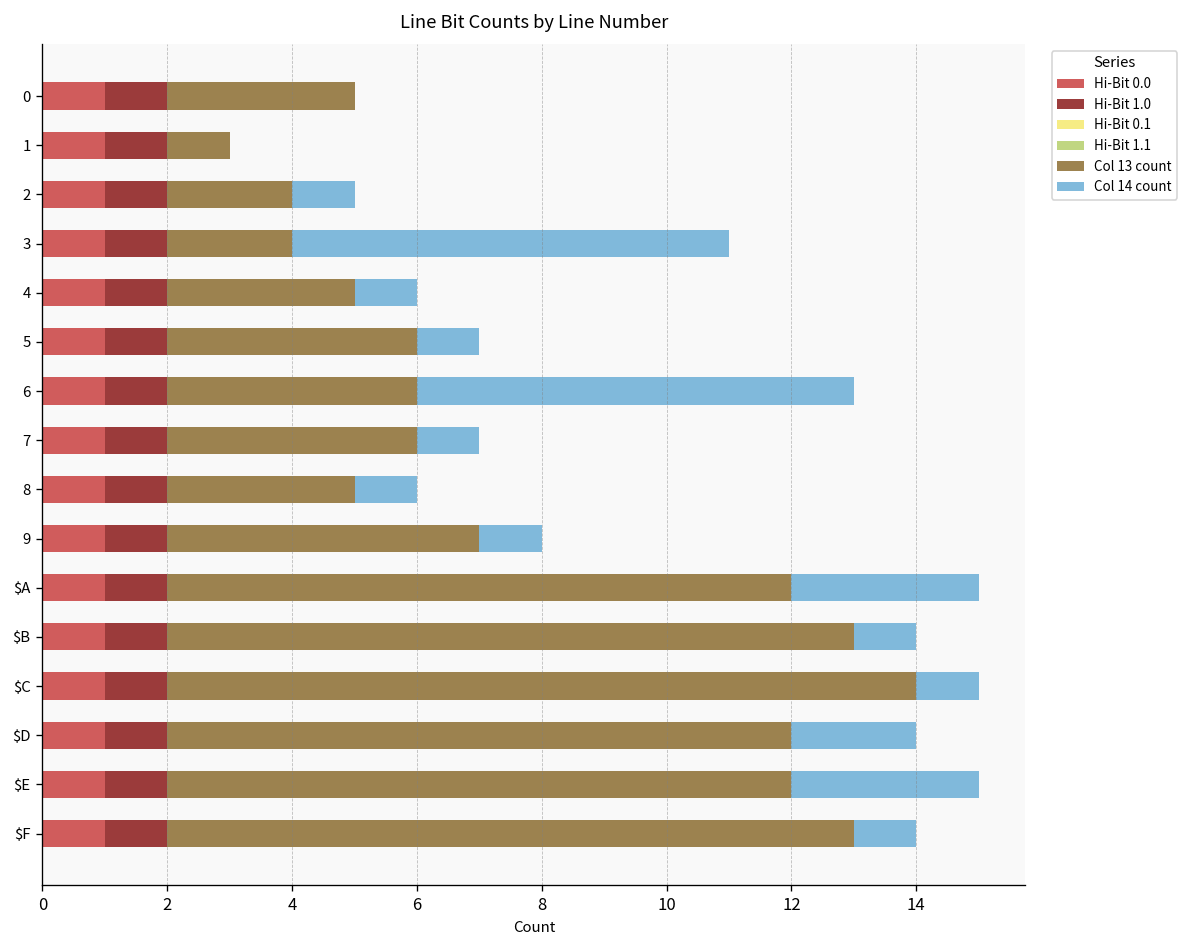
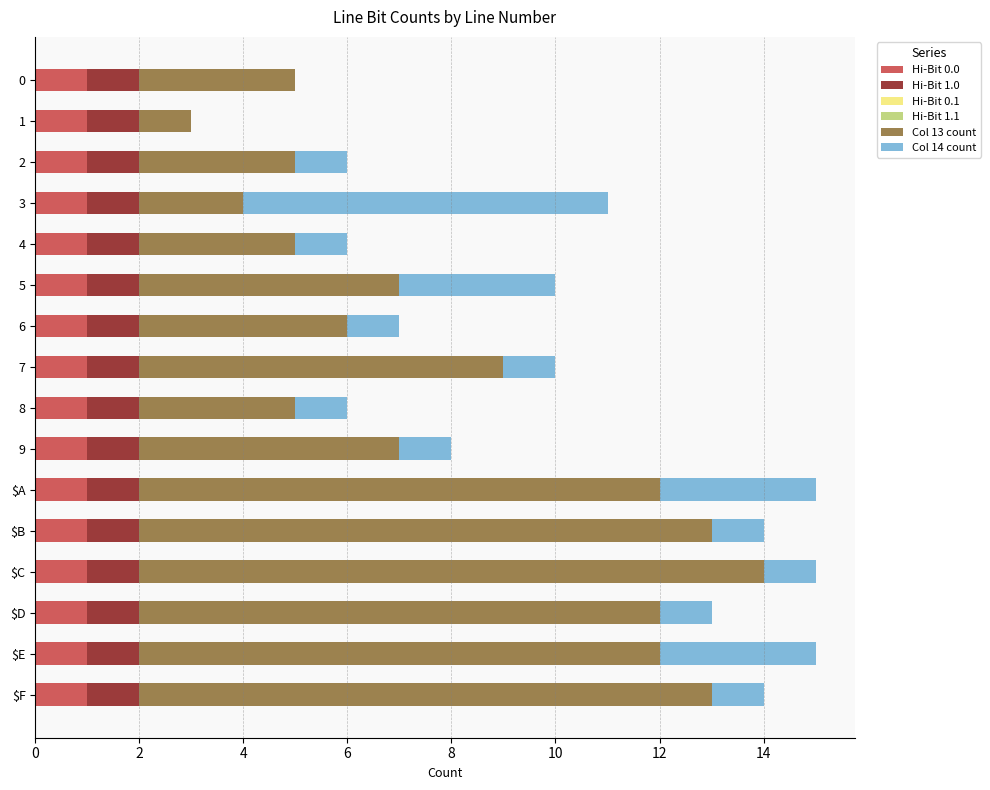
  {
    "Hi-Bit 0.0": {
      "0": 1,
      "1": 1,
      "2": 1,
      "3": 1,
      "4": 1,
      "5": 1,
      "6": 1,
      "7": 1,
      "8": 1,
      "9": 1,
      "$A": 1,
      "$B": 1,
      "$C": 1,
      "$D": 1,
      "$E": 1,
      "$F": 1
    },
    "Col 13 count": {
      "0": 3,
      "1": 1,
-     "2": 2,
+     "2": 3,
      "3": 2,
      "4": 3,
-     "5": 4,
+     "5": 5,
      "6": 4,
-     "7": 4,
+     "7": 7,
      "8": 3,
      "9": 5,
      "$A": 10,
      "$B": 11,
      "$C": 12,
      "$D": 10,
      "$E": 10,
      "$F": 11
    },
    "Col 14 count": {
      "0": 0,
      "1": 0,
      "2": 1,
      "3": 7,
      "4": 1,
-     "5": 1,
-     "6": 7,
+     "5": 3,
+     "6": 1,
      "7": 1,
      "8": 1,
      "9": 1,
      "$A": 3,
      "$B": 1,
      "$C": 1,
-     "$D": 2,
+     "$D": 1,
      "$E": 3,
      "$F": 1
    }
  }
